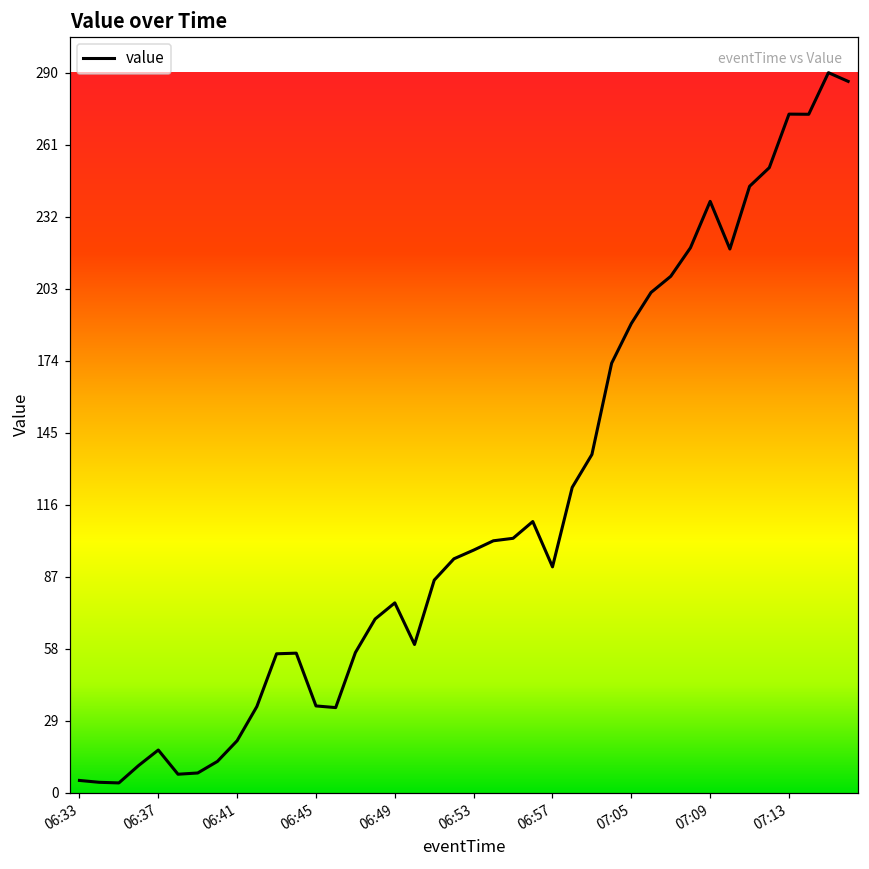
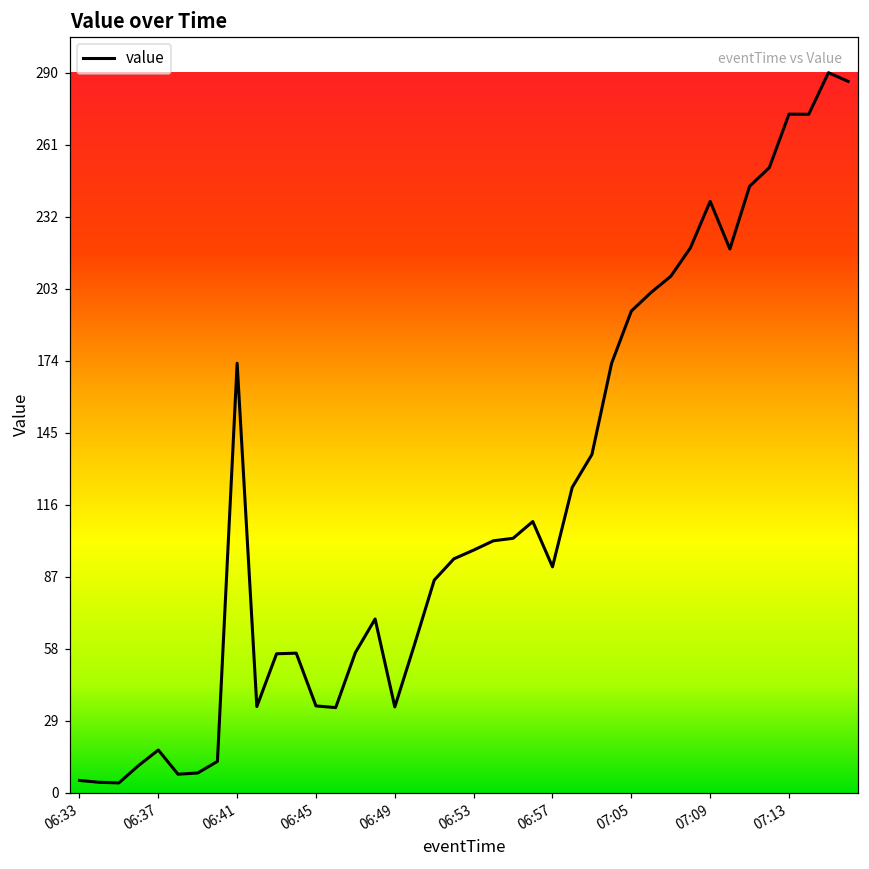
  {
    "06:33": 5,
    "06:37": 17,
-   "06:41": 21,
+   "06:41": 173,
    "06:45": 35,
-   "06:49": 77,
+   "06:49": 35,
    "06:53": 98,
    "06:57": 91,
-   "07:05": 189,
+   "07:05": 194,
    "07:09": 238,
    "07:13": 273
  }
